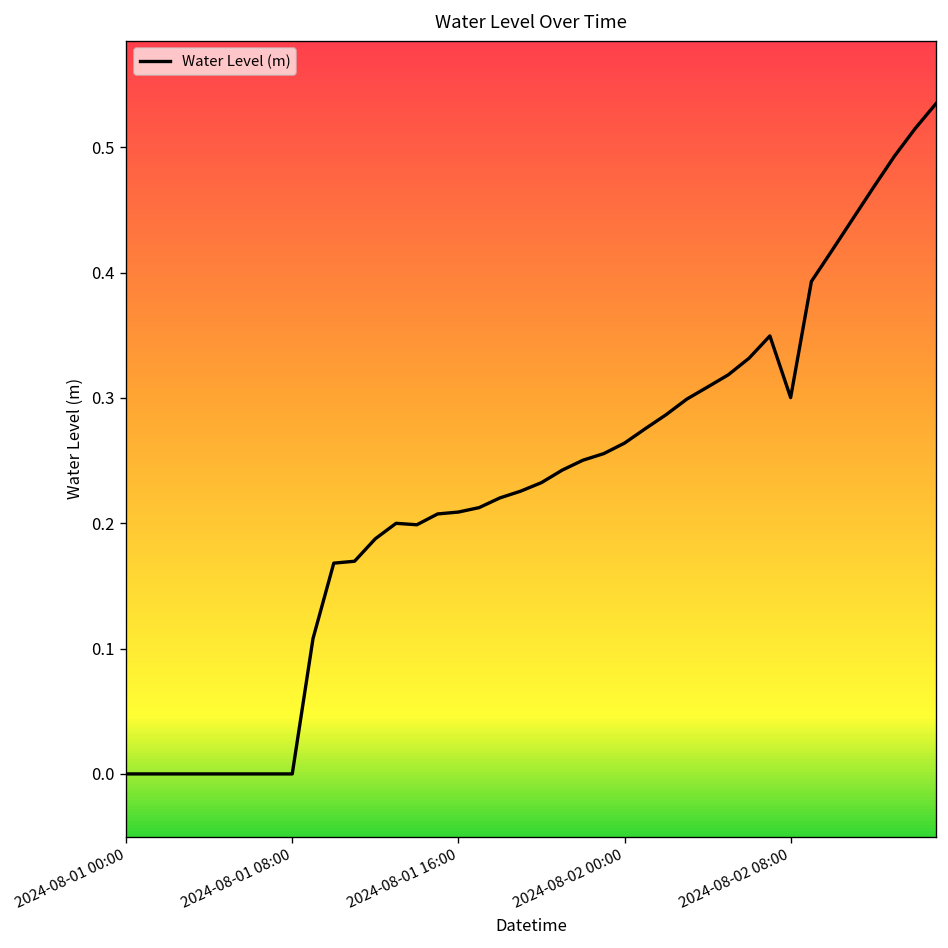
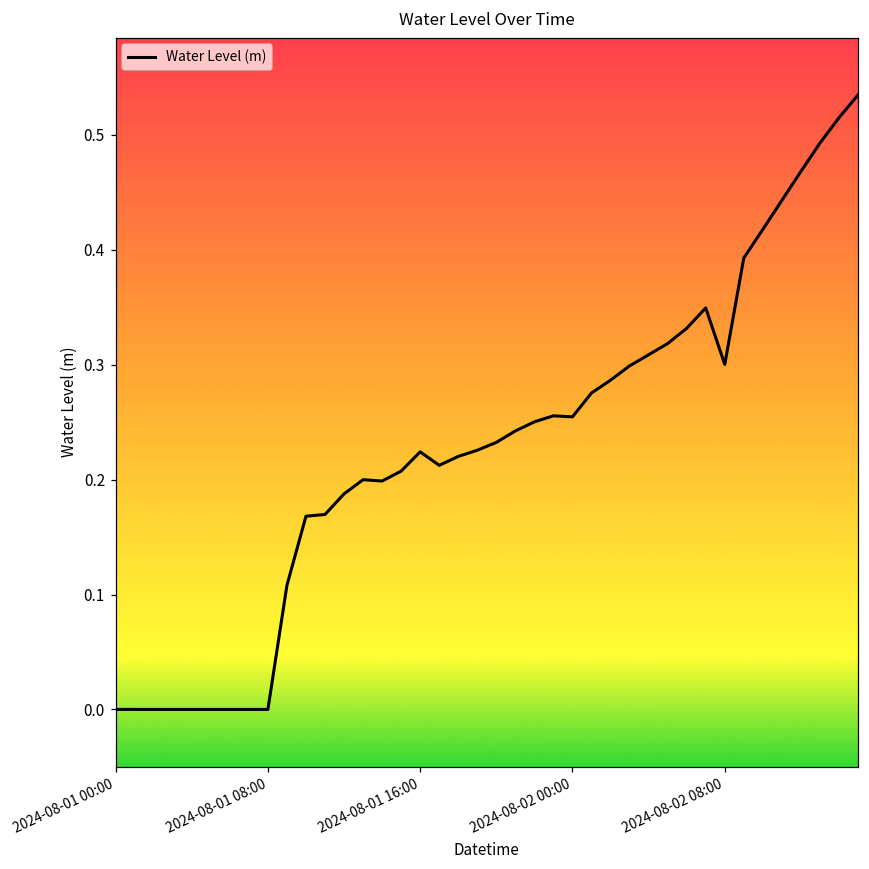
  {
    "2024-08-01 00:00": 0.000,
    "2024-08-01 08:00": 0.000,
-   "2024-08-01 16:00": 0.209,
-   "2024-08-02 00:00": 0.264,
+   "2024-08-01 16:00": 0.224,
+   "2024-08-02 00:00": 0.255,
    "2024-08-02 08:00": 0.300
  }
